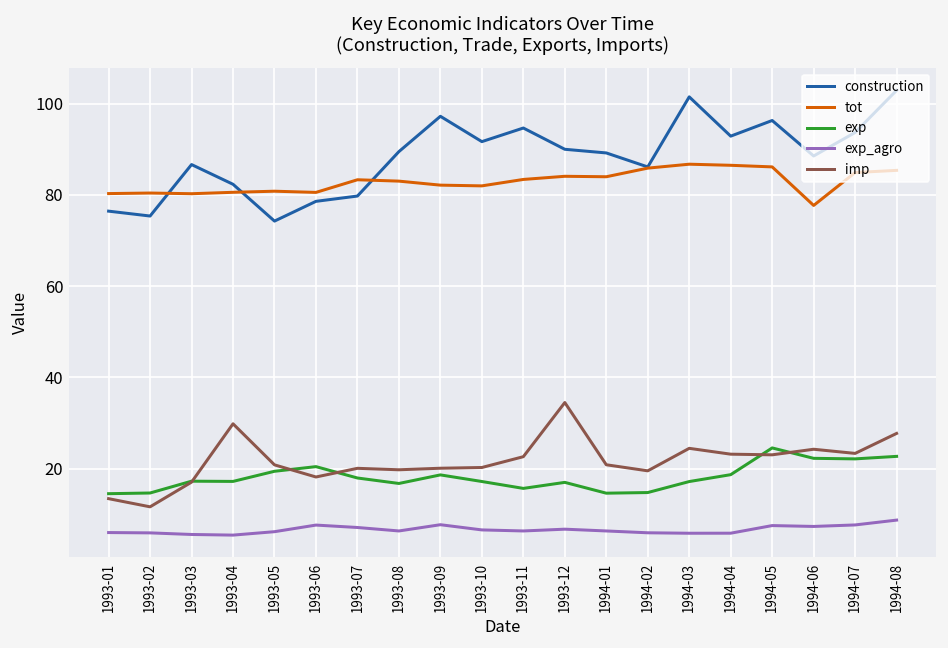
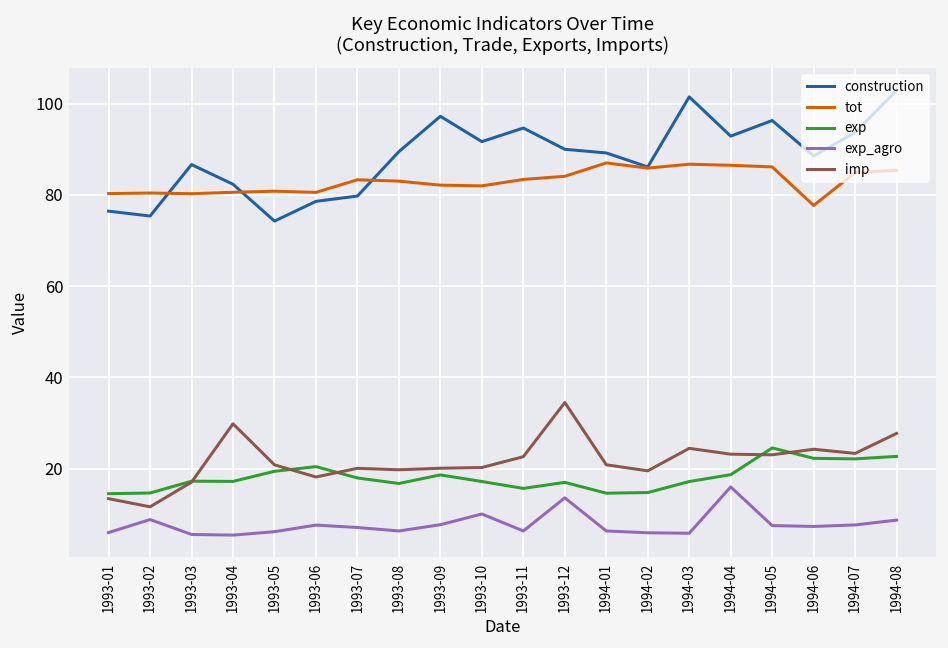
  {
    "construction": {
      "1993-01": 76,
      "1993-02": 75,
      "1993-03": 87,
      "1993-04": 82,
      "1993-05": 74,
      "1993-06": 79,
      "1993-07": 80,
      "1993-08": 90,
      "1993-09": 97,
      "1993-10": 92,
      "1993-11": 95,
      "1993-12": 90,
      "1994-01": 89,
      "1994-03": 102,
      "1994-04": 93,
      "1994-05": 96
    },
    "tot": {
      "1993-01": 80,
      "1993-02": 80,
      "1993-03": 80,
      "1993-04": 81,
      "1993-05": 81,
      "1993-06": 81,
      "1993-07": 83,
      "1993-08": 83,
      "1993-09": 82,
      "1993-10": 82,
      "1993-11": 83,
      "1993-12": 84,
-     "1994-01": 84,
+     "1994-01": 87,
      "1994-03": 87,
      "1994-04": 87,
      "1994-05": 86,
      "1994-06": 78,
      "1994-07": 85
    },
    "exp": {
      "1993-01": 15,
      "1993-02": 15,
      "1993-04": 17,
      "1993-05": 19,
      "1993-06": 20,
      "1993-07": 18,
      "1993-08": 17,
      "1993-09": 19,
      "1993-10": 17,
      "1993-11": 16,
      "1993-12": 17,
      "1994-01": 15,
      "1994-02": 15,
      "1994-03": 17,
      "1994-04": 19,
      "1994-05": 25,
      "1994-06": 22,
      "1994-07": 22,
      "1994-08": 23
    },
    "exp_agro": {
      "1993-01": 6,
-     "1993-02": 6,
+     "1993-02": 9,
      "1993-03": 6,
      "1993-04": 5,
      "1993-05": 6,
      "1993-06": 8,
      "1993-07": 7,
      "1993-08": 6,
      "1993-09": 8,
-     "1993-10": 7,
+     "1993-10": 10,
      "1993-11": 6,
-     "1993-12": 7,
+     "1993-12": 14,
      "1994-01": 6,
      "1994-02": 6,
      "1994-03": 6,
-     "1994-04": 6,
+     "1994-04": 16,
      "1994-05": 8,
      "1994-06": 7,
      "1994-07": 8,
      "1994-08": 9
    },
    "imp": {
      "1993-01": 13,
      "1993-02": 12,
      "1993-04": 30,
      "1993-05": 21,
      "1993-06": 18,
      "1993-07": 20,
      "1993-08": 20,
      "1993-09": 20,
      "1993-10": 20,
      "1993-11": 23,
      "1993-12": 35,
      "1994-01": 21,
      "1994-02": 20,
      "1994-03": 24,
      "1994-04": 23,
      "1994-05": 23,
      "1994-06": 24,
      "1994-07": 23,
      "1994-08": 28
    }
  }
